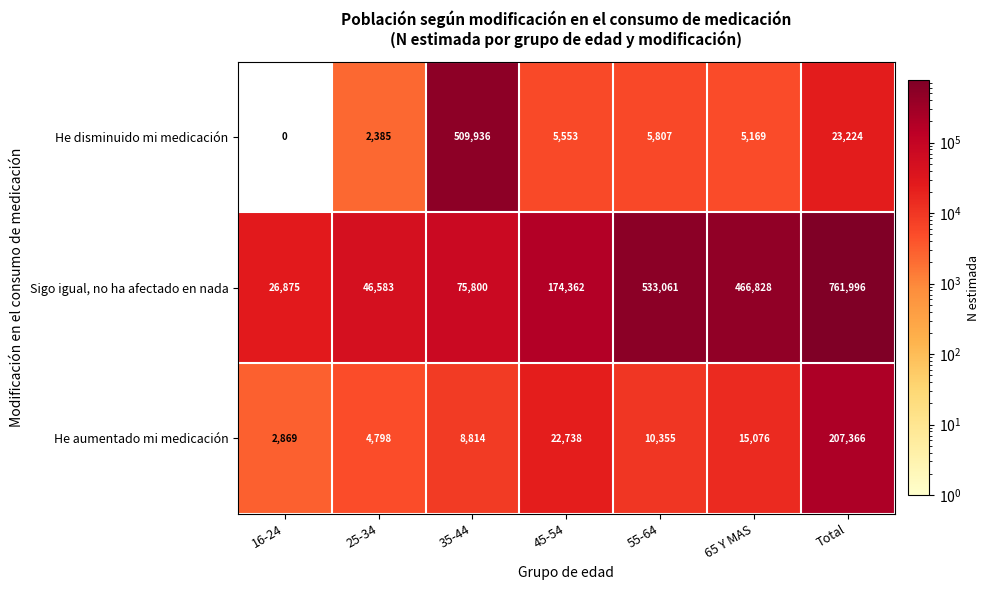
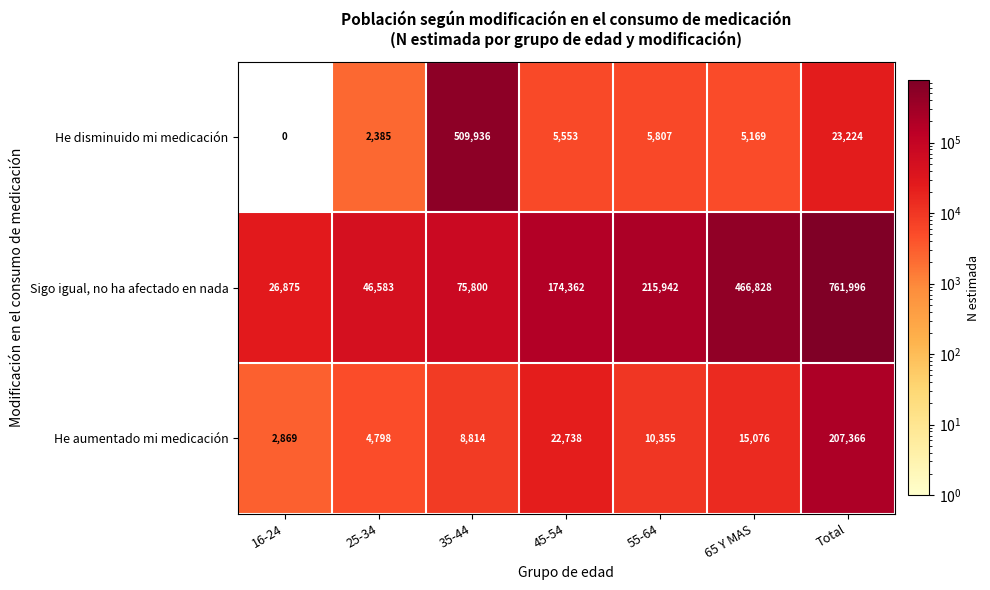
  {
    "He disminuido mi medicación": {
      "16-24": "0",
      "25-34": "2,385",
      "35-44": "509,936",
      "45-54": "5,553",
      "55-64": "5,807",
      "65 Y MAS": "5,169",
      "Total": "23,224"
    },
    "Sigo igual, no ha afectado en nada": {
      "16-24": "26,875",
      "25-34": "46,583",
      "35-44": "75,800",
      "45-54": "174,362",
-     "55-64": "533,061",
+     "55-64": "215,942",
      "65 Y MAS": "466,828",
      "Total": "761,996"
    },
    "He aumentado mi medicación": {
      "16-24": "2,869",
      "25-34": "4,798",
      "35-44": "8,814",
      "45-54": "22,738",
      "55-64": "10,355",
      "65 Y MAS": "15,076",
      "Total": "207,366"
    }
  }
